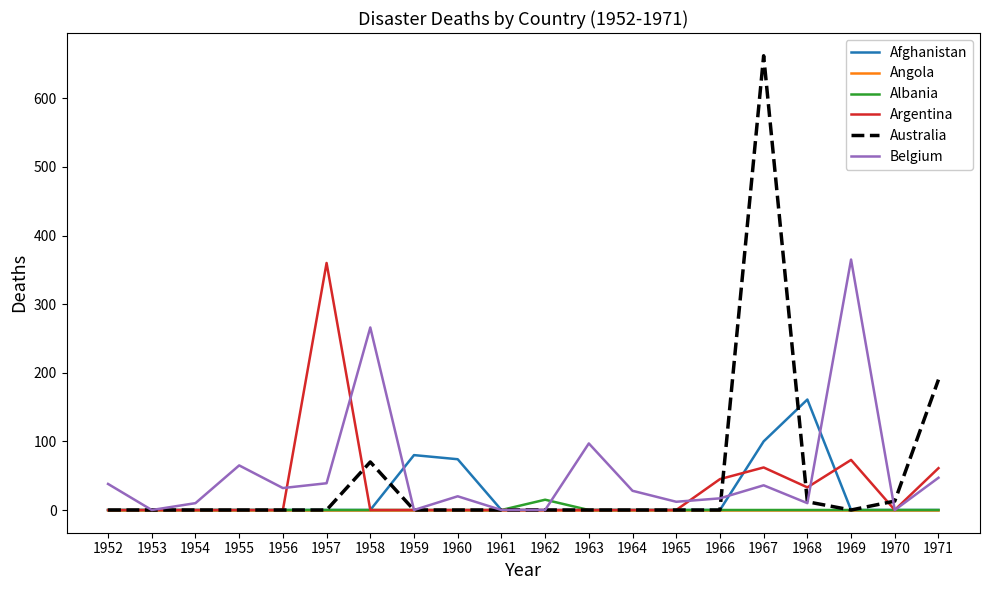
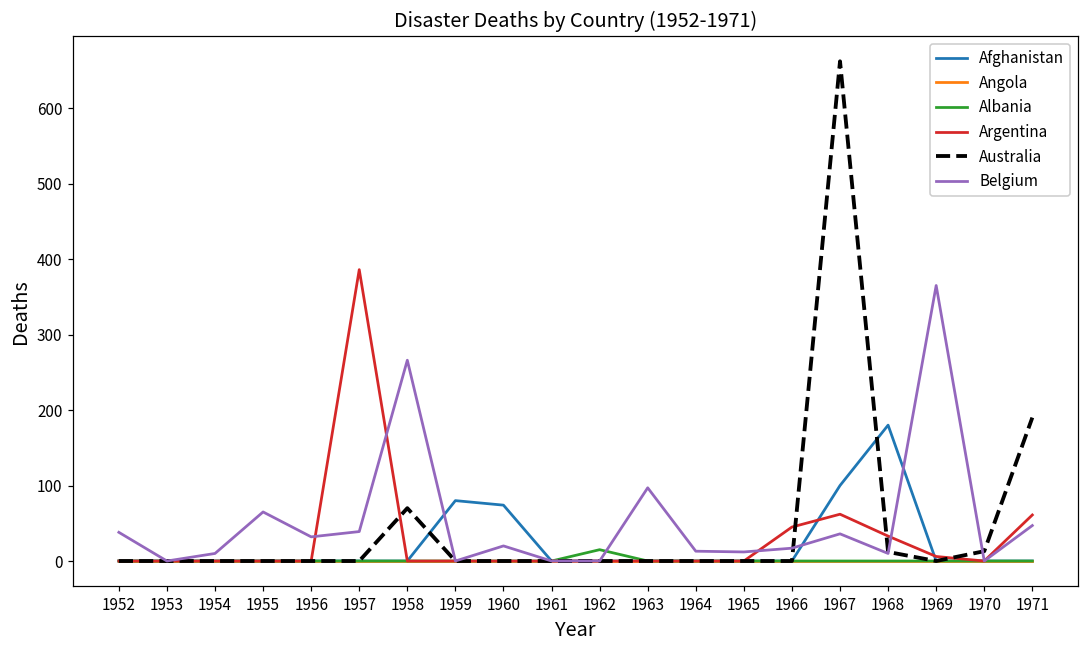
  {
    "Afghanistan": {
      "1959": 80,
      "1960": 70,
      "1967": 100,
-     "1968": 160
+     "1968": 180
    },
    "Albania": {
      "1962": 20
    },
    "Argentina": {
-     "1957": 360,
+     "1957": 390,
      "1966": 50,
      "1967": 60,
      "1968": 30,
-     "1969": 70,
+     "1969": 10,
      "1971": 60
    },
    "Australia": {
      "1958": 70,
      "1967": 660,
      "1970": 10,
      "1971": 190
    },
    "Belgium": {
      "1952": 40,
      "1954": 10,
      "1955": 70,
      "1956": 30,
      "1957": 40,
      "1958": 270,
      "1960": 20,
      "1963": 100,
-     "1964": 30,
+     "1964": 10,
      "1965": 10,
      "1966": 20,
      "1967": 40,
      "1969": 370,
      "1971": 50
    }
  }
